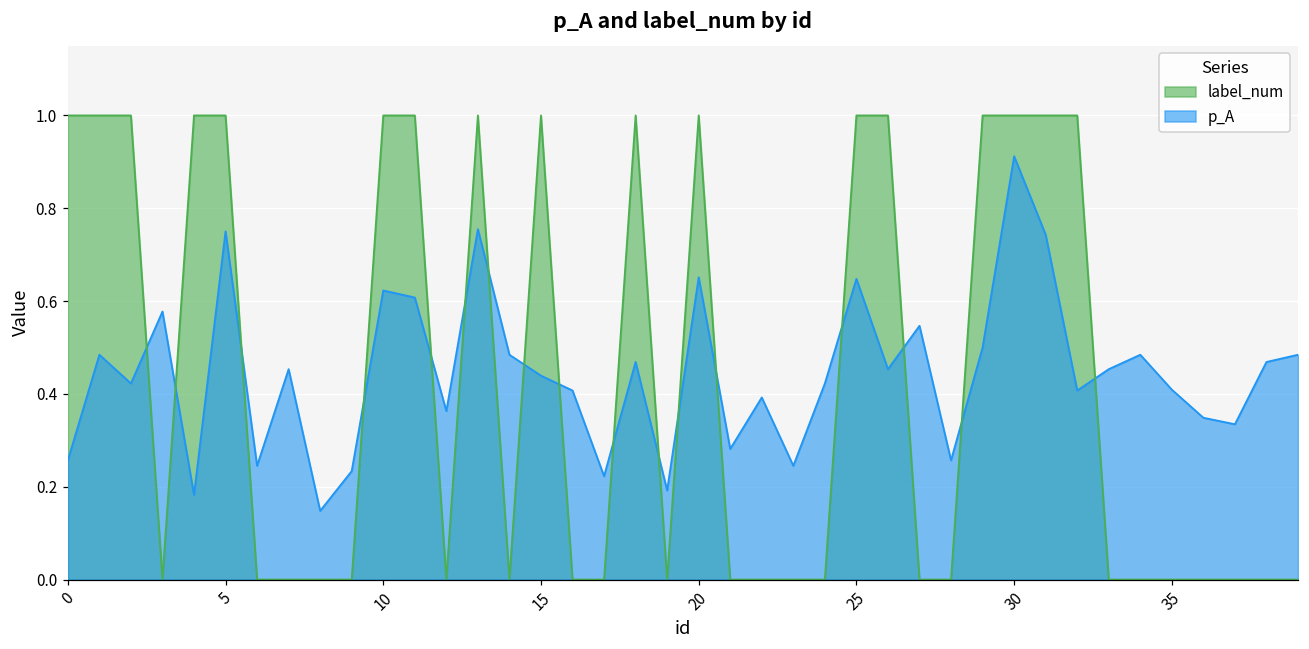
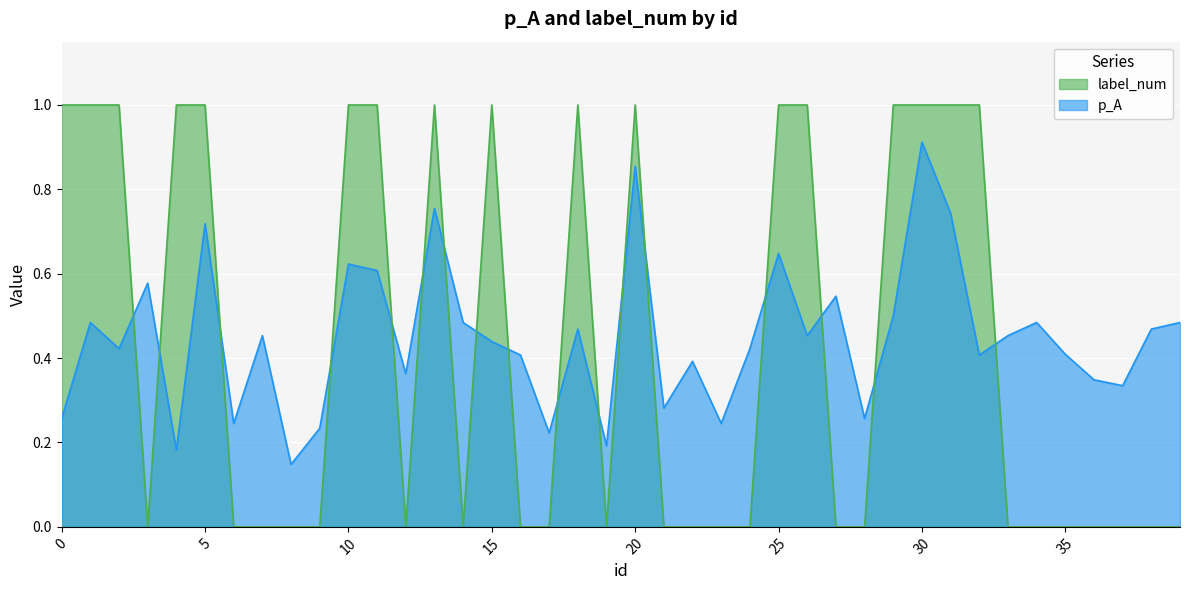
  {
    "label_num": {
      "0": 1.00,
      "5": 1.00,
      "10": 1.00,
      "15": 1.00,
      "20": 1.00,
      "25": 1.00,
      "30": 1.00,
      "35": 0.00
    },
    "p_A": {
      "0": 0.26,
-     "5": 0.75,
+     "5": 0.72,
      "10": 0.62,
      "15": 0.44,
-     "20": 0.65,
+     "20": 0.85,
      "25": 0.65,
      "30": 0.91,
      "35": 0.41
    }
  }
